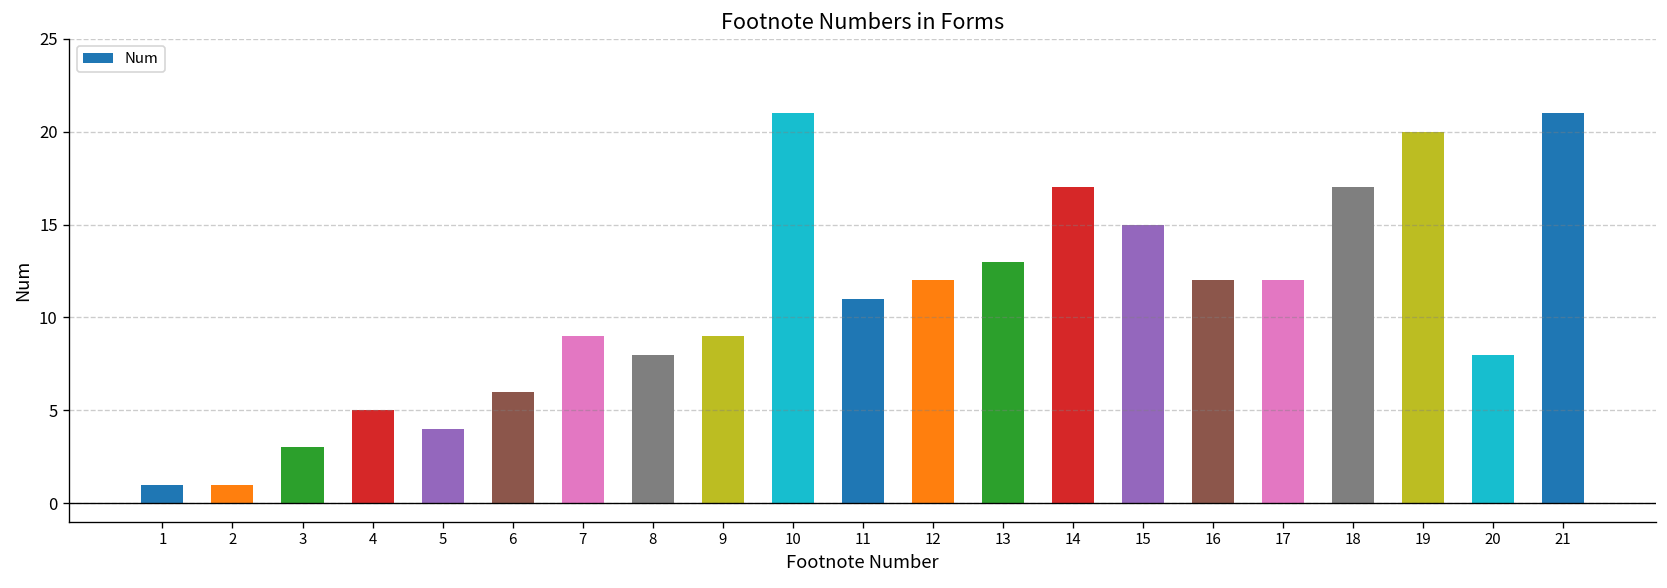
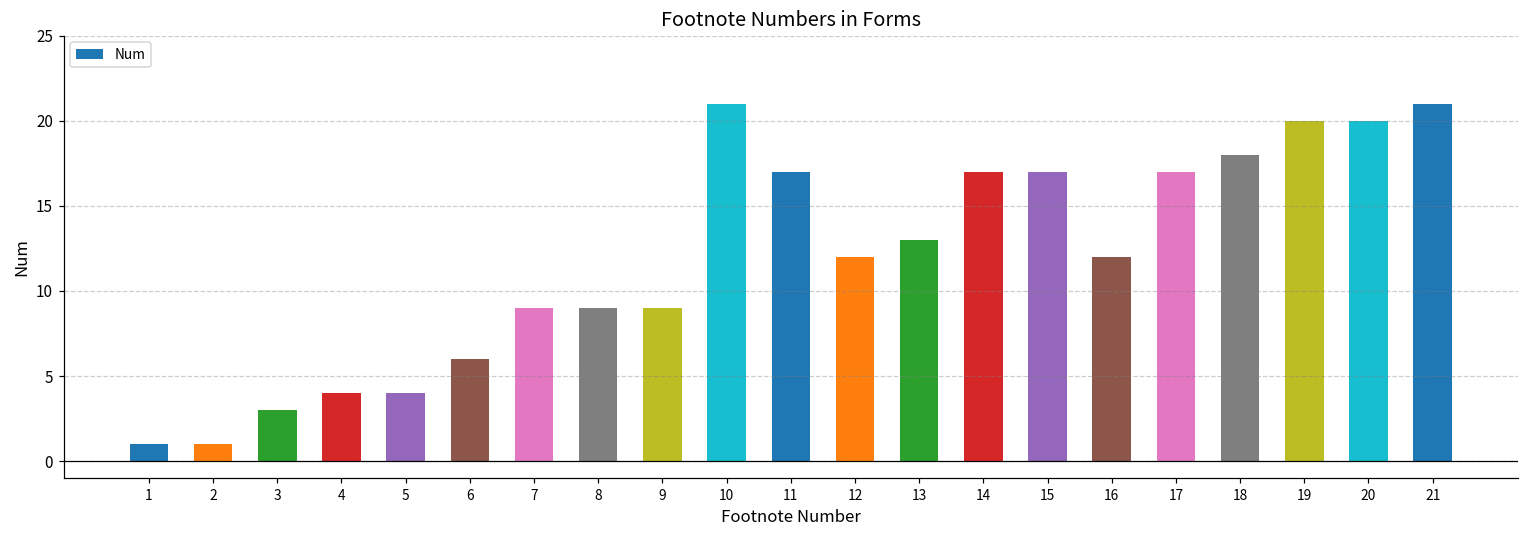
  {
    "1": 1,
    "2": 1,
    "3": 3,
-   "4": 5,
+   "4": 4,
    "5": 4,
    "6": 6,
    "7": 9,
-   "8": 8,
+   "8": 9,
    "9": 9,
    "10": 21,
-   "11": 11,
+   "11": 17,
    "12": 12,
    "13": 13,
    "14": 17,
-   "15": 15,
+   "15": 17,
    "16": 12,
-   "17": 12,
-   "18": 17,
+   "17": 17,
+   "18": 18,
    "19": 20,
-   "20": 8,
+   "20": 20,
    "21": 21
  }
